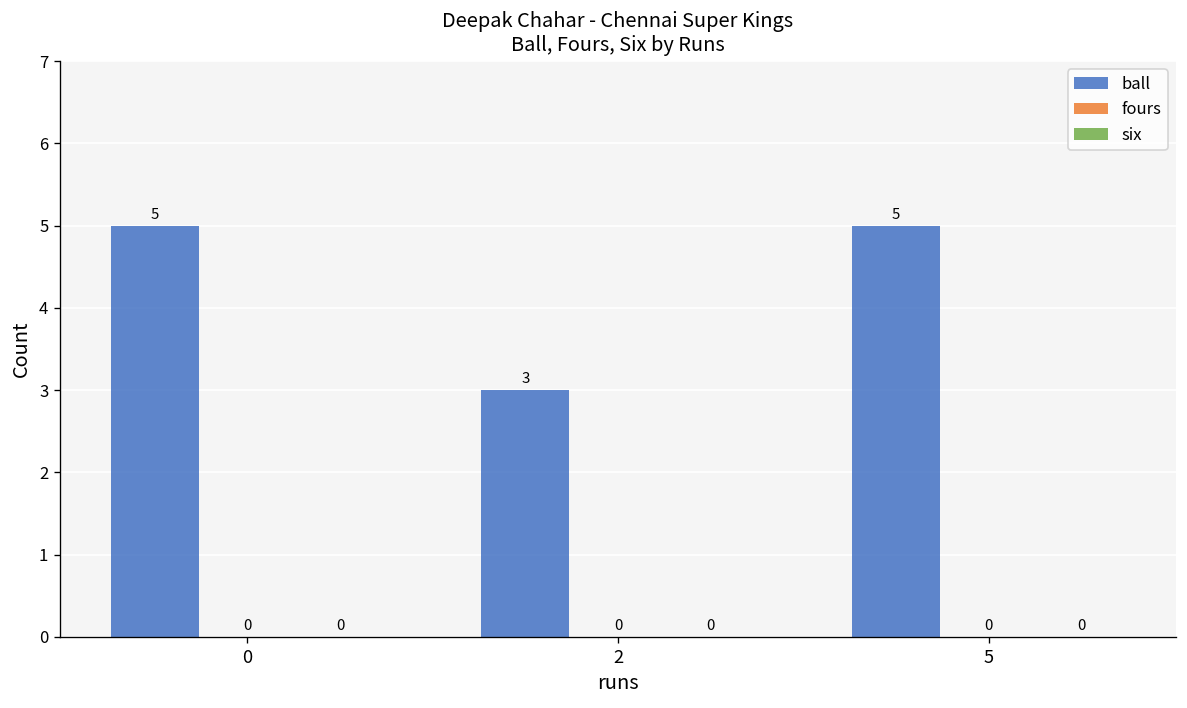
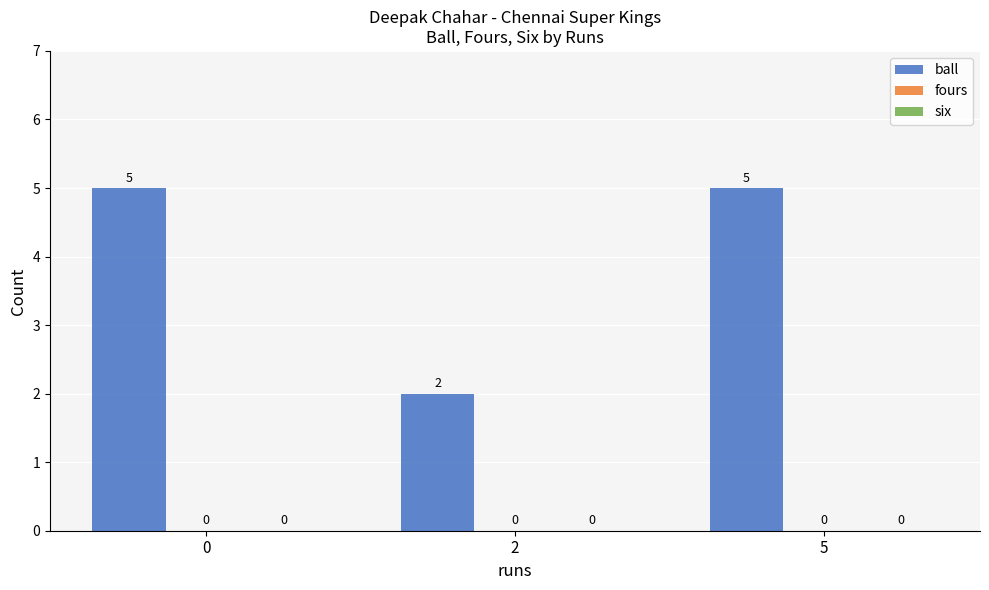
  {
    "ball": {
      "0": 5,
-     "2": 3,
+     "2": 2,
      "5": 5
    },
    "fours": {
      "0": 0,
      "2": 0,
      "5": 0
    },
    "six": {
      "0": 0,
      "2": 0,
      "5": 0
    }
  }
